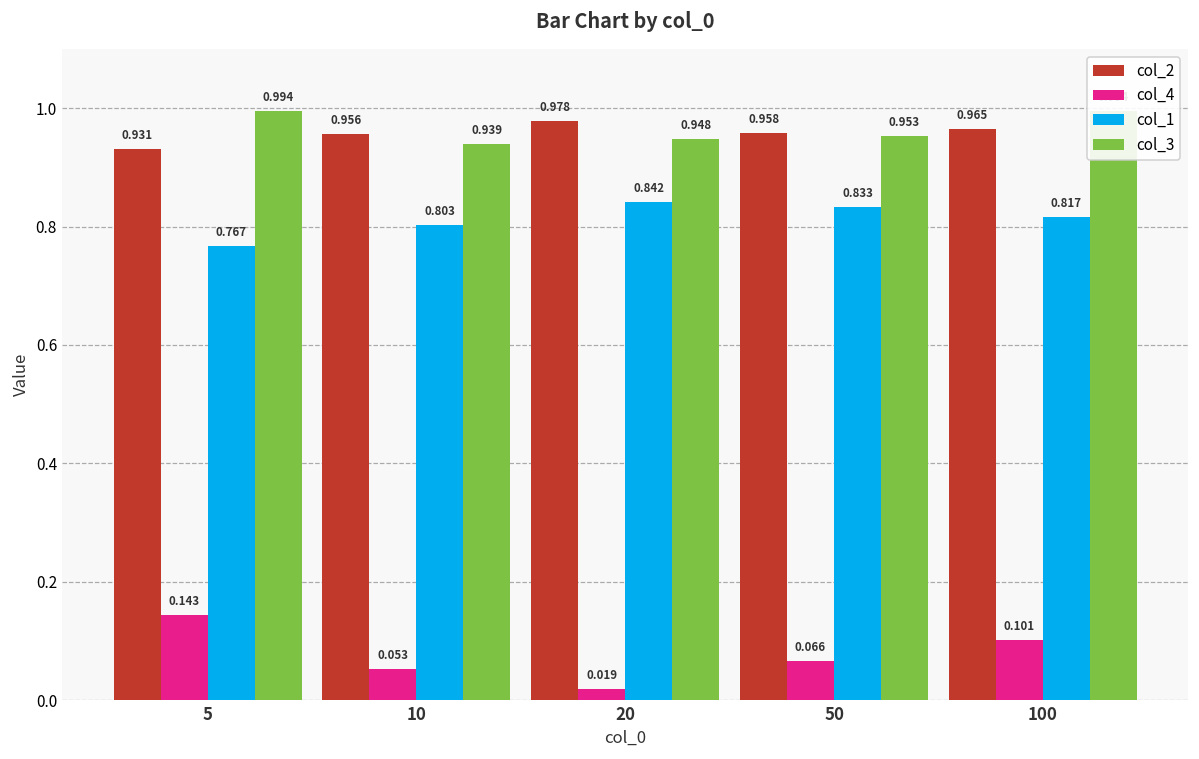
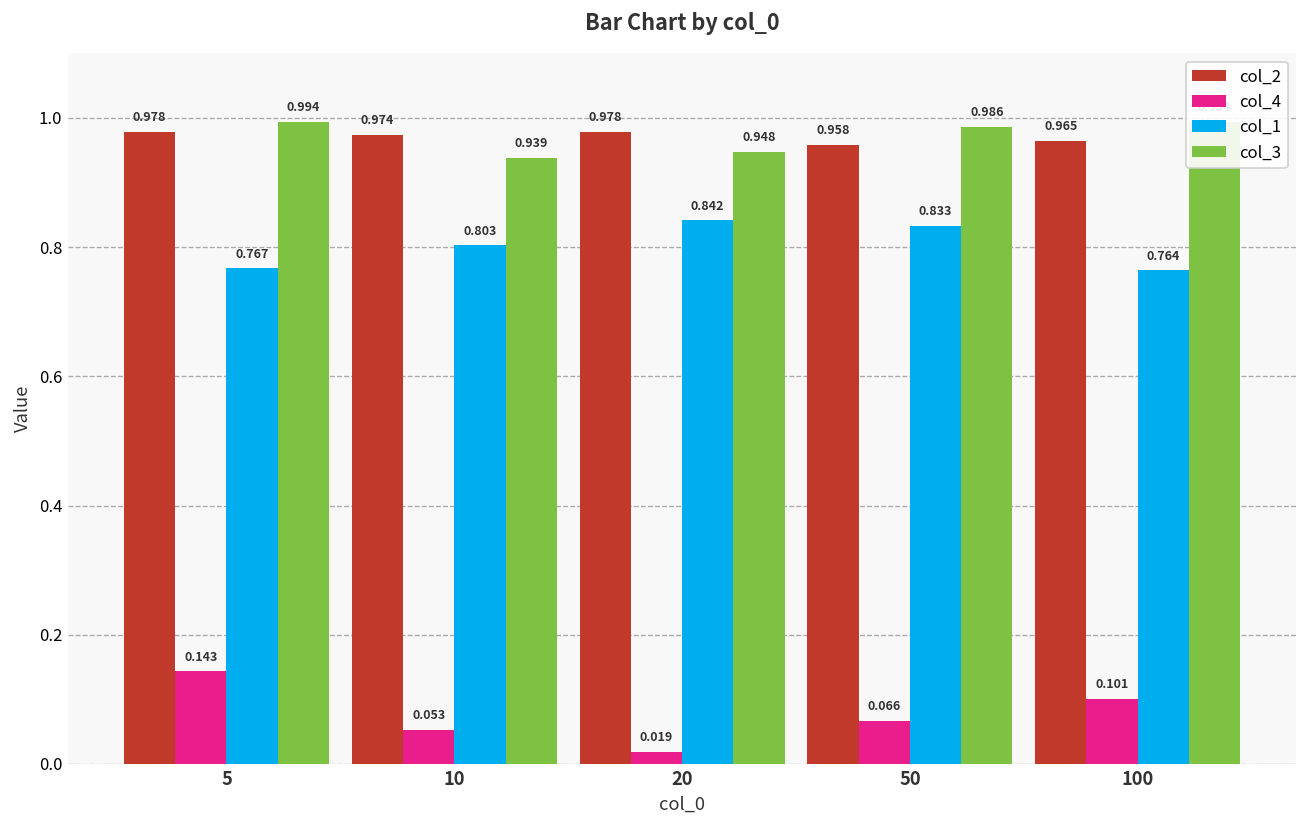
  {
    "col_2": {
-     "5": 0.931,
-     "10": 0.956,
+     "5": 0.978,
+     "10": 0.974,
      "20": 0.978,
      "50": 0.958,
      "100": 0.965
    },
    "col_4": {
      "5": 0.143,
      "10": 0.053,
      "20": 0.019,
      "50": 0.066,
      "100": 0.101
    },
    "col_1": {
      "5": 0.767,
      "10": 0.803,
      "20": 0.842,
      "50": 0.833,
-     "100": 0.817
+     "100": 0.764
    },
    "col_3": {
      "5": 0.994,
      "10": 0.939,
      "20": 0.948,
-     "50": 0.953
+     "50": 0.986
    }
  }
